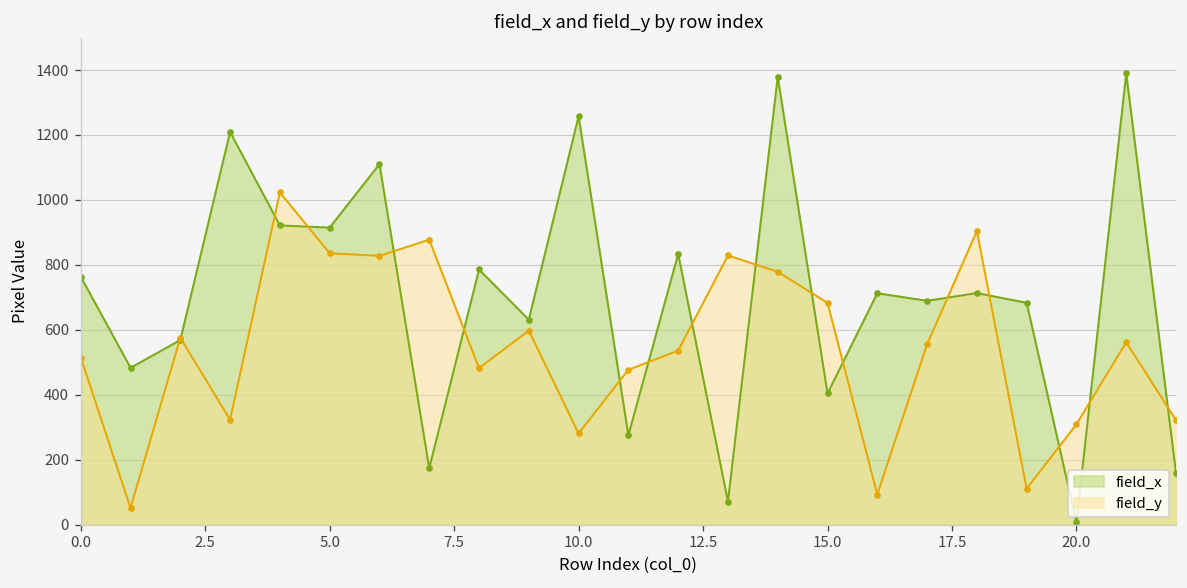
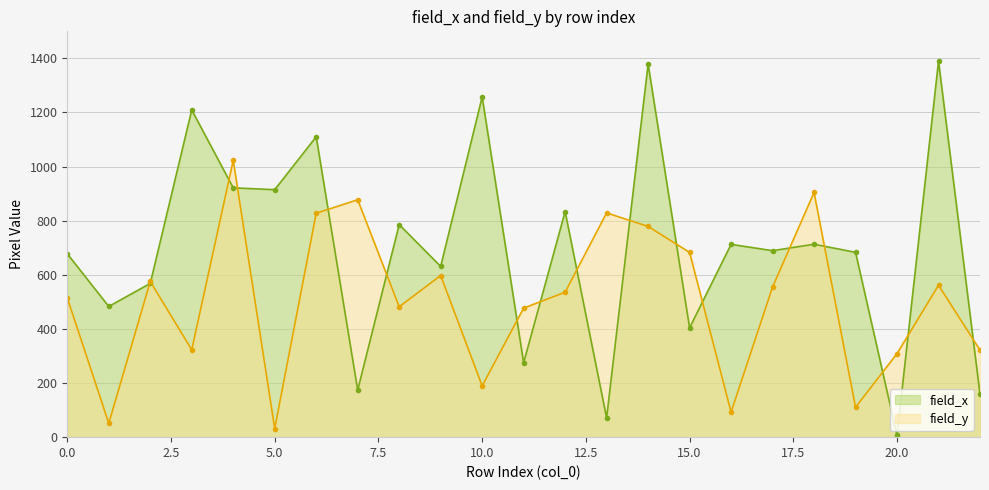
  {
    "field_x": {
-     "0.0": 760,
+     "0.0": 680,
      "5.0": 910,
      "10.0": 1260,
      "15.0": 400,
      "20.0": 10
    },
    "field_y": {
      "0.0": 510,
-     "5.0": 840,
-     "10.0": 280,
+     "5.0": 30,
+     "10.0": 190,
      "15.0": 680,
      "20.0": 310
    }
  }
